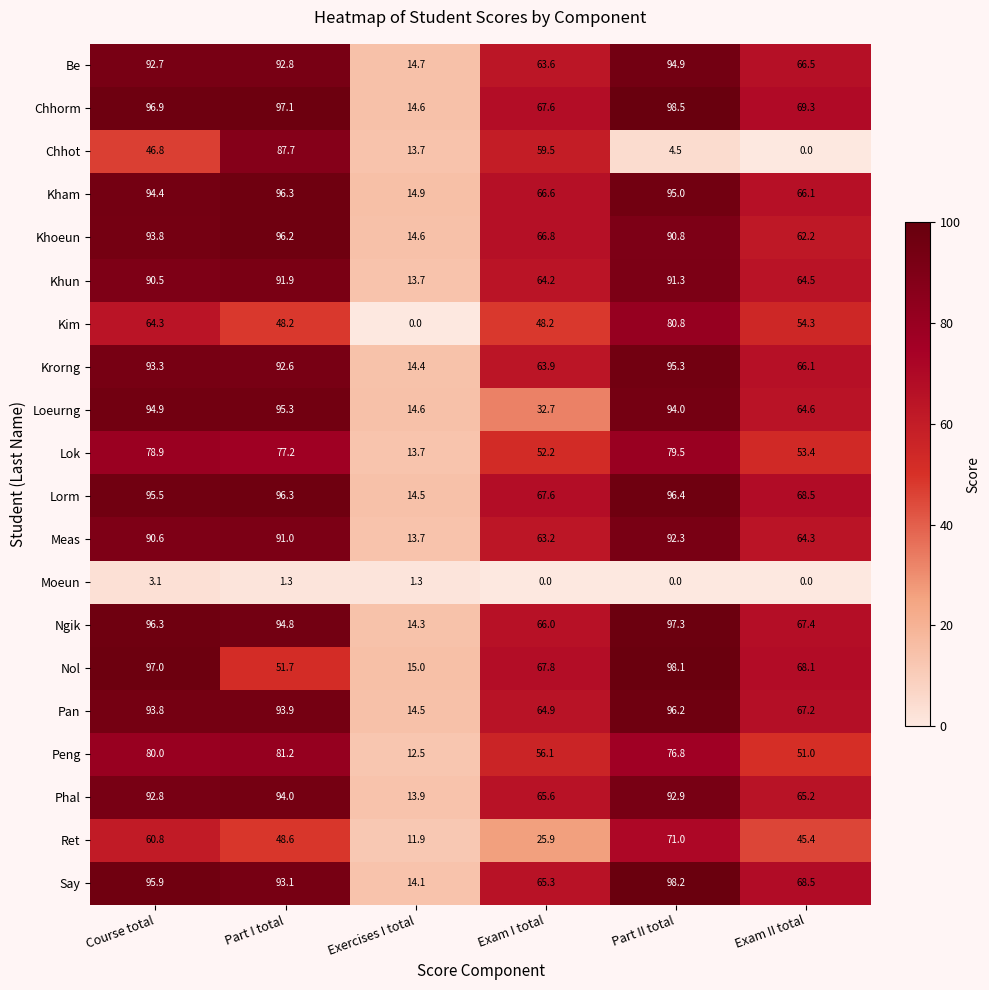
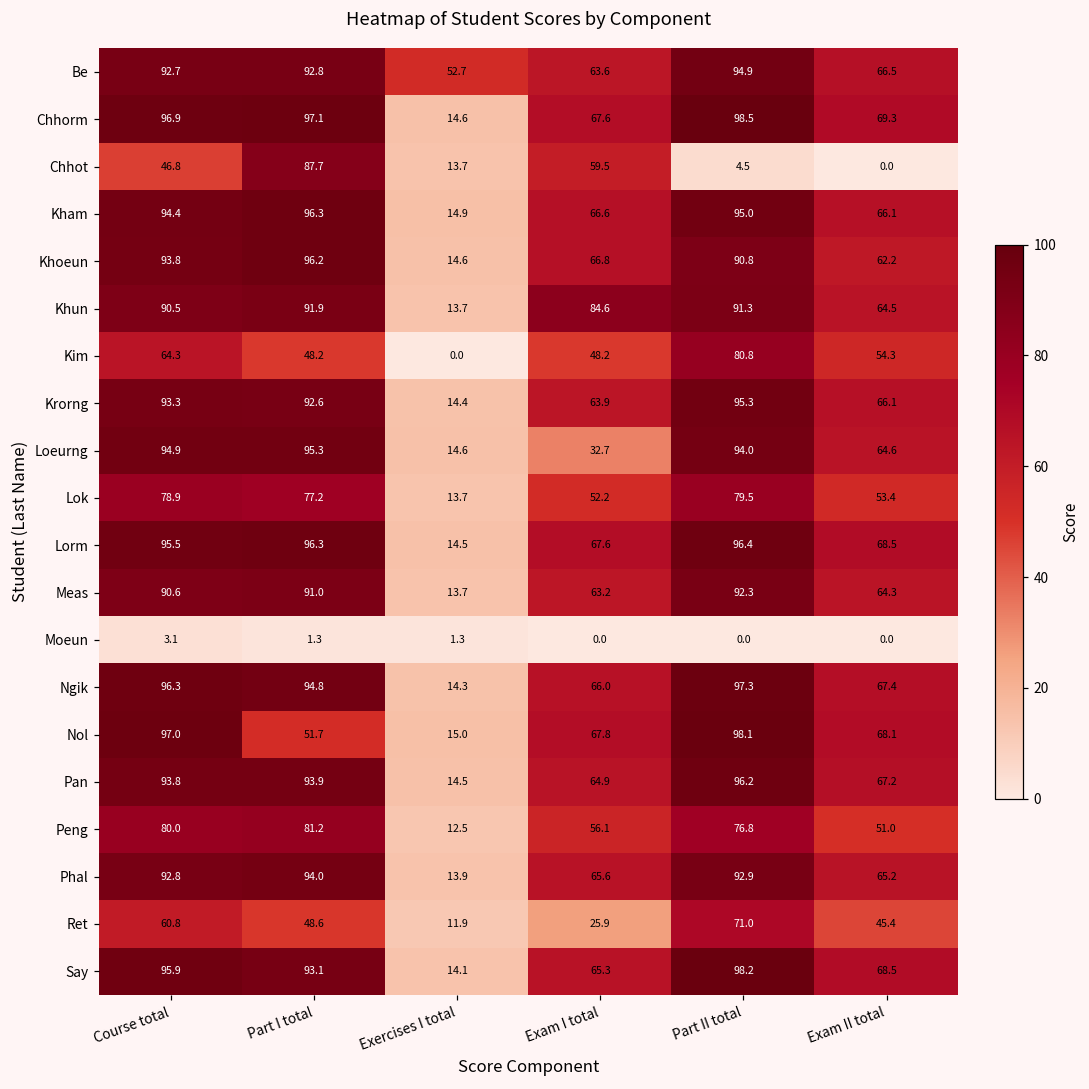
  {
    "Be": {
      "Course total": 92.7,
      "Part I total": 92.8,
-     "Exercises I total": 14.7,
+     "Exercises I total": 52.7,
      "Exam I total": 63.6,
      "Part II total": 94.9,
      "Exam II total": 66.5
    },
    "Chhorm": {
      "Course total": 96.9,
      "Part I total": 97.1,
      "Exercises I total": 14.6,
      "Exam I total": 67.6,
      "Part II total": 98.5,
      "Exam II total": 69.3
    },
    "Chhot": {
      "Course total": 46.8,
      "Part I total": 87.7,
      "Exercises I total": 13.7,
      "Exam I total": 59.5,
      "Part II total": 4.5,
      "Exam II total": 0.0
    },
    "Kham": {
      "Course total": 94.4,
      "Part I total": 96.3,
      "Exercises I total": 14.9,
      "Exam I total": 66.6,
      "Part II total": 95.0,
      "Exam II total": 66.1
    },
    "Khoeun": {
      "Course total": 93.8,
      "Part I total": 96.2,
      "Exercises I total": 14.6,
      "Exam I total": 66.8,
      "Part II total": 90.8,
      "Exam II total": 62.2
    },
    "Khun": {
      "Course total": 90.5,
      "Part I total": 91.9,
      "Exercises I total": 13.7,
-     "Exam I total": 64.2,
+     "Exam I total": 84.6,
      "Part II total": 91.3,
      "Exam II total": 64.5
    },
    "Kim": {
      "Course total": 64.3,
      "Part I total": 48.2,
      "Exercises I total": 0.0,
      "Exam I total": 48.2,
      "Part II total": 80.8,
      "Exam II total": 54.3
    },
    "Krorng": {
      "Course total": 93.3,
      "Part I total": 92.6,
      "Exercises I total": 14.4,
      "Exam I total": 63.9,
      "Part II total": 95.3,
      "Exam II total": 66.1
    },
    "Loeurng": {
      "Course total": 94.9,
      "Part I total": 95.3,
      "Exercises I total": 14.6,
      "Exam I total": 32.7,
      "Part II total": 94.0,
      "Exam II total": 64.6
    },
    "Lok": {
      "Course total": 78.9,
      "Part I total": 77.2,
      "Exercises I total": 13.7,
      "Exam I total": 52.2,
      "Part II total": 79.5,
      "Exam II total": 53.4
    },
    "Lorm": {
      "Course total": 95.5,
      "Part I total": 96.3,
      "Exercises I total": 14.5,
      "Exam I total": 67.6,
      "Part II total": 96.4,
      "Exam II total": 68.5
    },
    "Meas": {
      "Course total": 90.6,
      "Part I total": 91.0,
      "Exercises I total": 13.7,
      "Exam I total": 63.2,
      "Part II total": 92.3,
      "Exam II total": 64.3
    },
    "Moeun": {
      "Course total": 3.1,
      "Part I total": 1.3,
      "Exercises I total": 1.3,
      "Exam I total": 0.0,
      "Part II total": 0.0,
      "Exam II total": 0.0
    },
    "Ngik": {
      "Course total": 96.3,
      "Part I total": 94.8,
      "Exercises I total": 14.3,
      "Exam I total": 66.0,
      "Part II total": 97.3,
      "Exam II total": 67.4
    },
    "Nol": {
      "Course total": 97.0,
      "Part I total": 51.7,
      "Exercises I total": 15.0,
      "Exam I total": 67.8,
      "Part II total": 98.1,
      "Exam II total": 68.1
    },
    "Pan": {
      "Course total": 93.8,
      "Part I total": 93.9,
      "Exercises I total": 14.5,
      "Exam I total": 64.9,
      "Part II total": 96.2,
      "Exam II total": 67.2
    },
    "Peng": {
      "Course total": 80.0,
      "Part I total": 81.2,
      "Exercises I total": 12.5,
      "Exam I total": 56.1,
      "Part II total": 76.8,
      "Exam II total": 51.0
    },
    "Phal": {
      "Course total": 92.8,
      "Part I total": 94.0,
      "Exercises I total": 13.9,
      "Exam I total": 65.6,
      "Part II total": 92.9,
      "Exam II total": 65.2
    },
    "Ret": {
      "Course total": 60.8,
      "Part I total": 48.6,
      "Exercises I total": 11.9,
      "Exam I total": 25.9,
      "Part II total": 71.0,
      "Exam II total": 45.4
    },
    "Say": {
      "Course total": 95.9,
      "Part I total": 93.1,
      "Exercises I total": 14.1,
      "Exam I total": 65.3,
      "Part II total": 98.2,
      "Exam II total": 68.5
    }
  }
